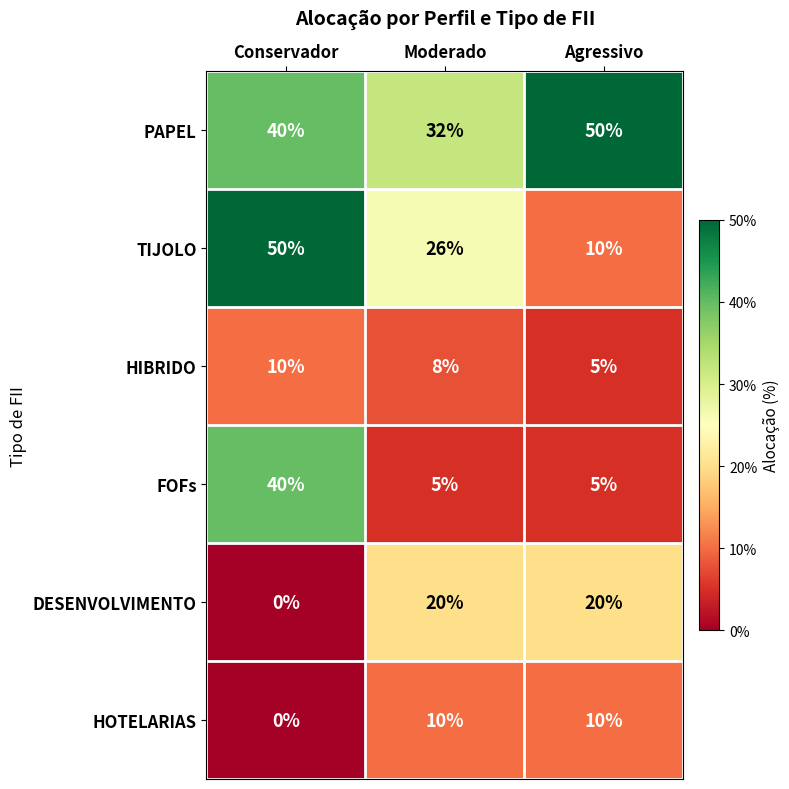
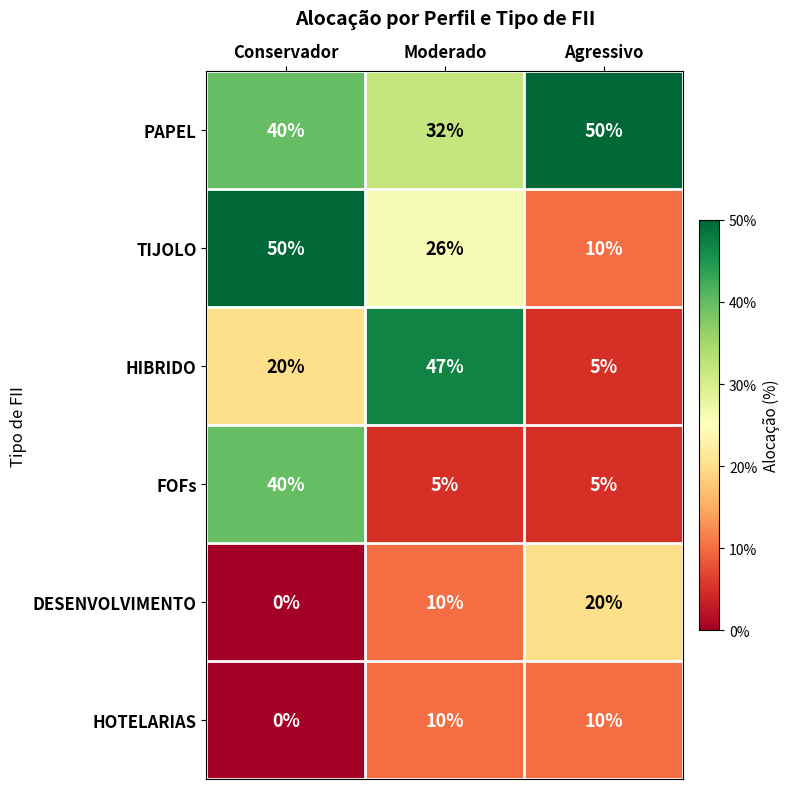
  {
    "PAPEL": {
      "Conservador": "40%",
      "Moderado": "32%",
      "Agressivo": "50%"
    },
    "TIJOLO": {
      "Conservador": "50%",
      "Moderado": "26%",
      "Agressivo": "10%"
    },
    "HIBRIDO": {
-     "Conservador": "10%",
-     "Moderado": "8%",
+     "Conservador": "20%",
+     "Moderado": "47%",
      "Agressivo": "5%"
    },
    "FOFs": {
      "Conservador": "40%",
      "Moderado": "5%",
      "Agressivo": "5%"
    },
    "DESENVOLVIMENTO": {
      "Conservador": "0%",
-     "Moderado": "20%",
+     "Moderado": "10%",
      "Agressivo": "20%"
    },
    "HOTELARIAS": {
      "Conservador": "0%",
      "Moderado": "10%",
      "Agressivo": "10%"
    }
  }
